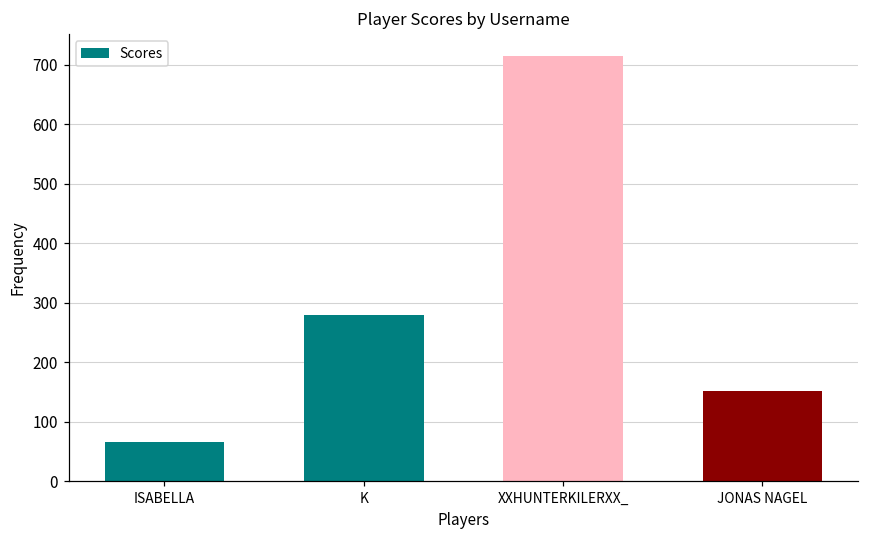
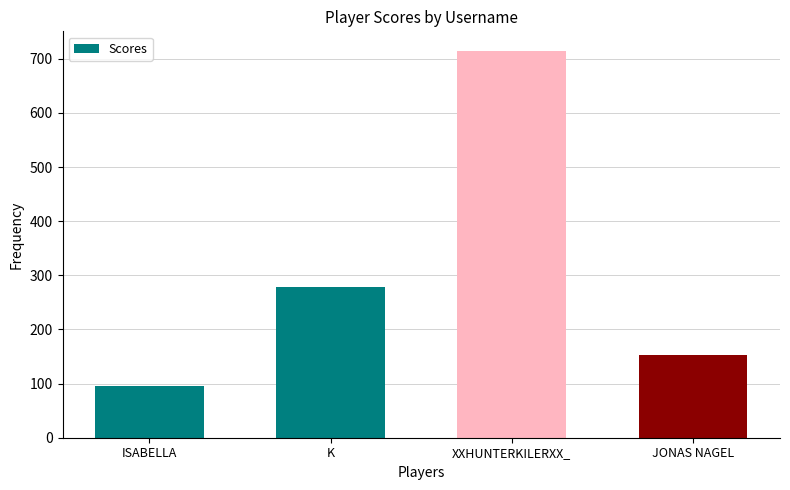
  {
-   "ISABELLA": 70,
+   "ISABELLA": 100,
    "K": 280,
    "XXHUNTERKILERXX_": 720,
    "JONAS NAGEL": 150
  }
